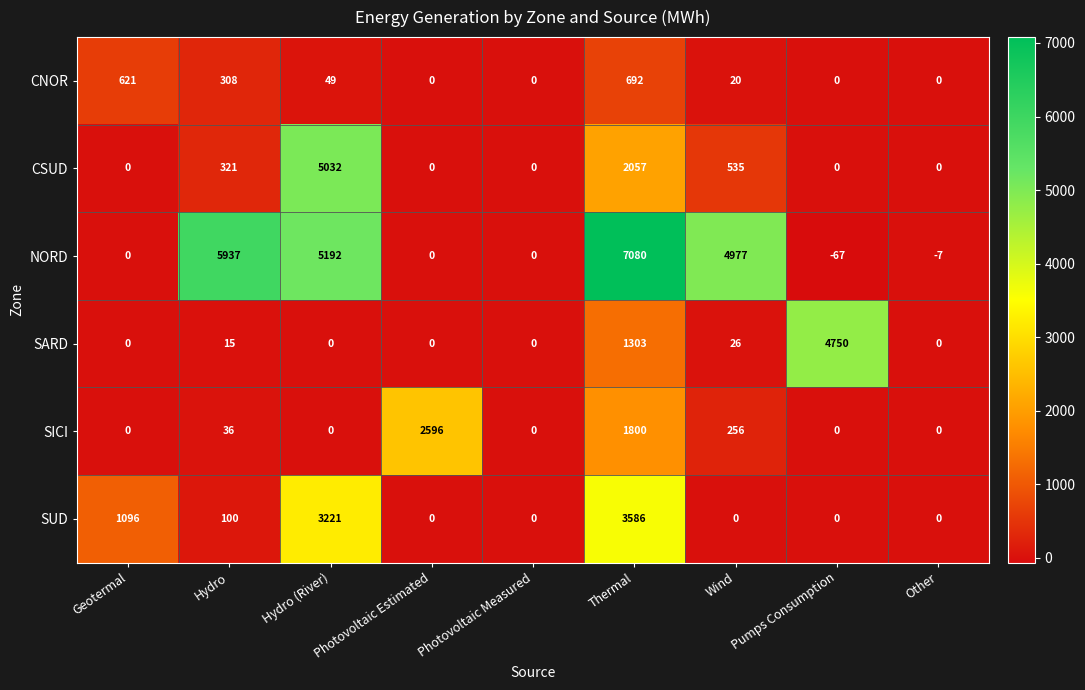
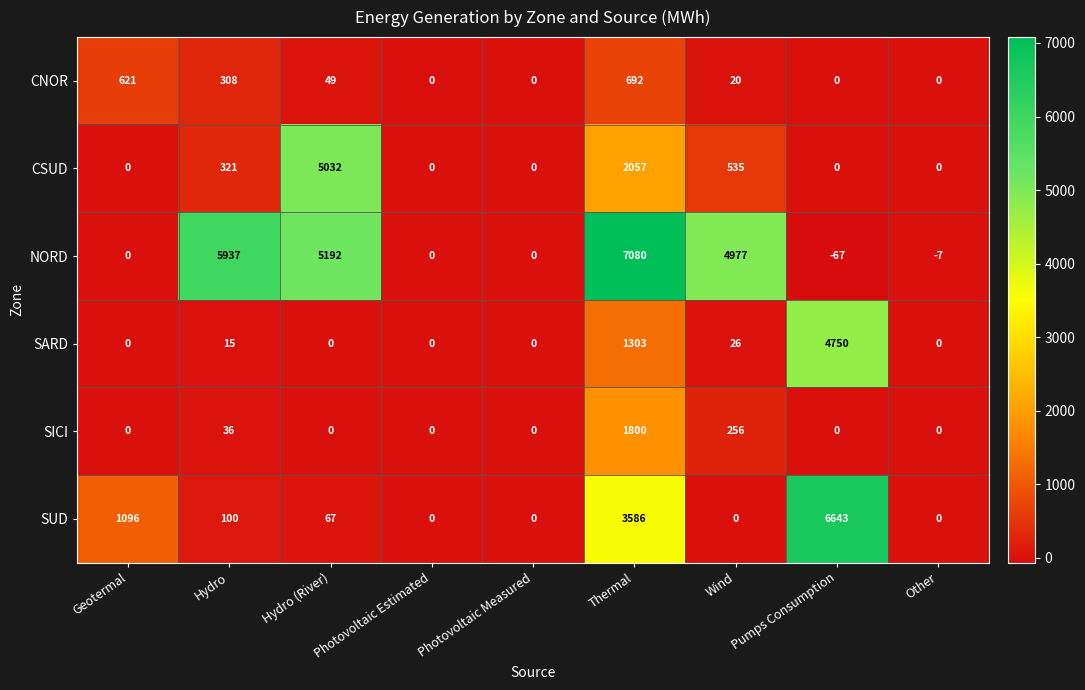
  {
    "CNOR": {
      "Geotermal": 621,
      "Hydro": 308,
      "Hydro (River)": 49,
      "Photovoltaic Estimated": 0,
      "Photovoltaic Measured": 0,
      "Thermal": 692,
      "Wind": 20,
      "Pumps Consumption": 0,
      "Other": 0
    },
    "CSUD": {
      "Geotermal": 0,
      "Hydro": 321,
      "Hydro (River)": 5032,
      "Photovoltaic Estimated": 0,
      "Photovoltaic Measured": 0,
      "Thermal": 2057,
      "Wind": 535,
      "Pumps Consumption": 0,
      "Other": 0
    },
    "NORD": {
      "Geotermal": 0,
      "Hydro": 5937,
      "Hydro (River)": 5192,
      "Photovoltaic Estimated": 0,
      "Photovoltaic Measured": 0,
      "Thermal": 7080,
      "Wind": 4977,
      "Pumps Consumption": -67,
      "Other": -7
    },
    "SARD": {
      "Geotermal": 0,
      "Hydro": 15,
      "Hydro (River)": 0,
      "Photovoltaic Estimated": 0,
      "Photovoltaic Measured": 0,
      "Thermal": 1303,
      "Wind": 26,
      "Pumps Consumption": 4750,
      "Other": 0
    },
    "SICI": {
      "Geotermal": 0,
      "Hydro": 36,
      "Hydro (River)": 0,
-     "Photovoltaic Estimated": 2596,
+     "Photovoltaic Estimated": 0,
      "Photovoltaic Measured": 0,
      "Thermal": 1800,
      "Wind": 256,
      "Pumps Consumption": 0,
      "Other": 0
    },
    "SUD": {
      "Geotermal": 1096,
      "Hydro": 100,
-     "Hydro (River)": 3221,
+     "Hydro (River)": 67,
      "Photovoltaic Estimated": 0,
      "Photovoltaic Measured": 0,
      "Thermal": 3586,
      "Wind": 0,
-     "Pumps Consumption": 0,
+     "Pumps Consumption": 6643,
      "Other": 0
    }
  }
